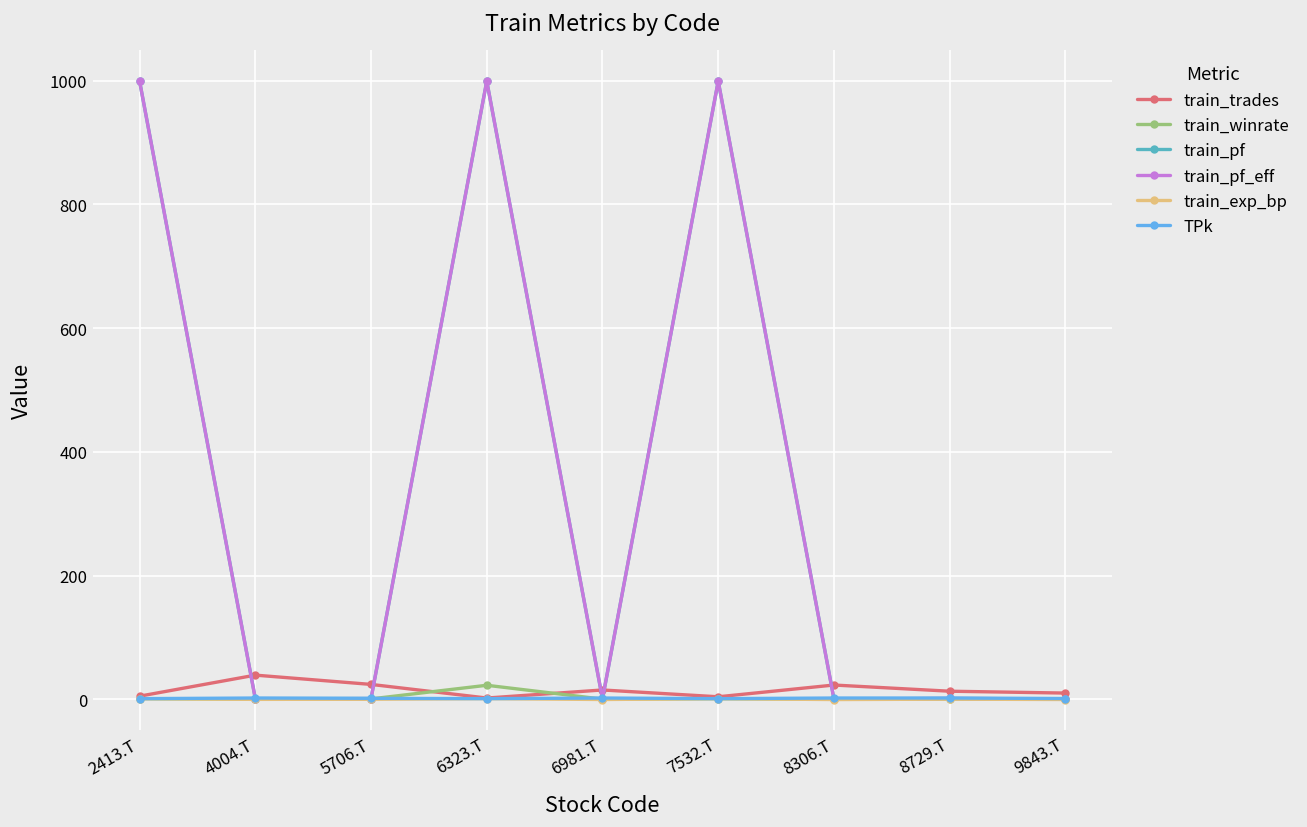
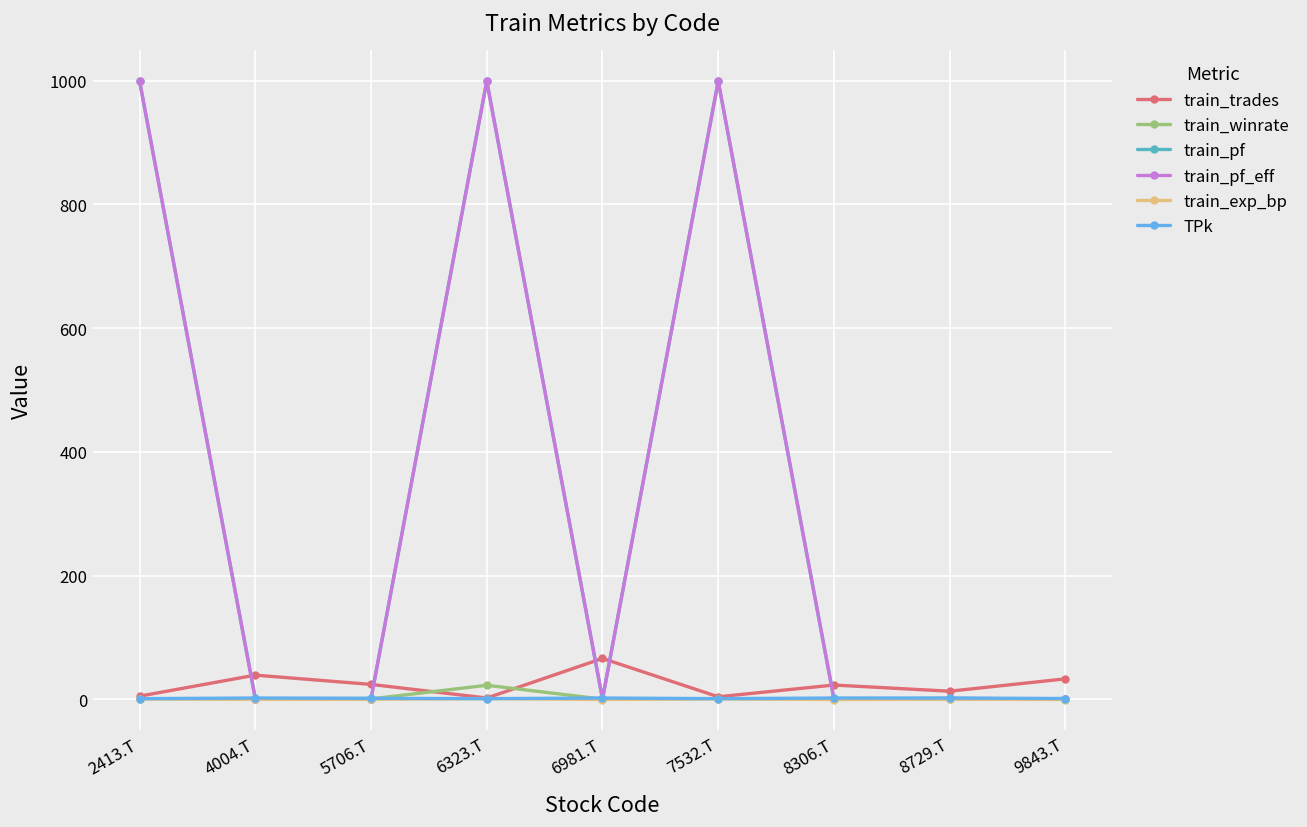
  {
    "train_trades": {
      "4004.T": 40,
      "5706.T": 20,
-     "6981.T": 20,
+     "6981.T": 70,
      "8306.T": 20,
      "8729.T": 10,
-     "9843.T": 10
+     "9843.T": 30
    },
    "train_winrate": {
      "6323.T": 20
    },
    "train_pf_eff": {
      "2413.T": 1000,
      "6323.T": 1000,
      "7532.T": 1000
    }
  }
